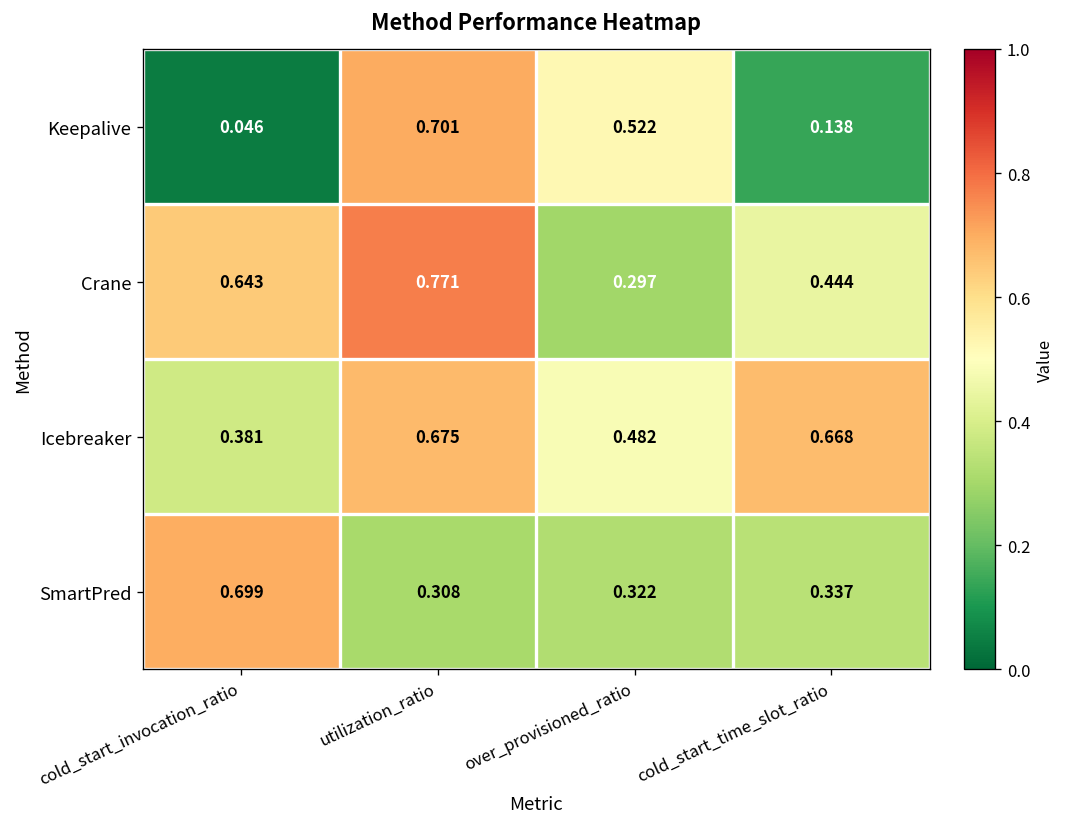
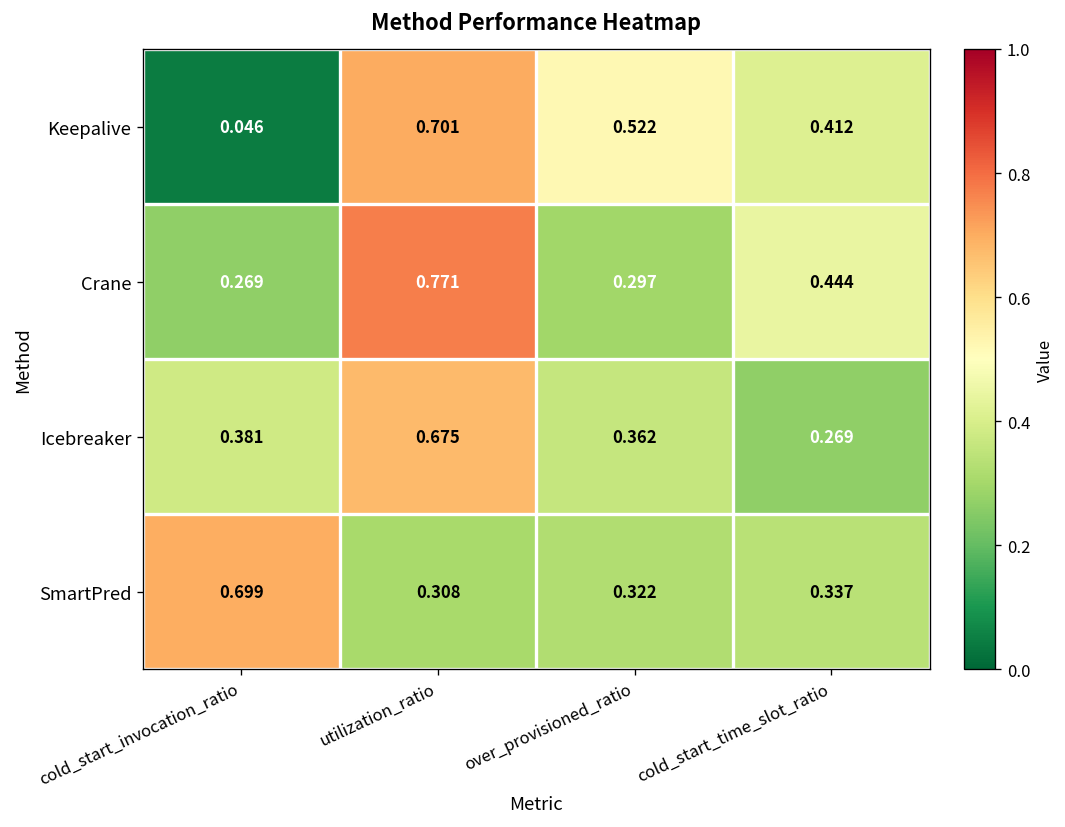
  {
    "Keepalive": {
      "cold_start_invocation_ratio": 0.046,
      "utilization_ratio": 0.701,
      "over_provisioned_ratio": 0.522,
-     "cold_start_time_slot_ratio": 0.138
+     "cold_start_time_slot_ratio": 0.412
    },
    "Crane": {
-     "cold_start_invocation_ratio": 0.643,
+     "cold_start_invocation_ratio": 0.269,
      "utilization_ratio": 0.771,
      "over_provisioned_ratio": 0.297,
      "cold_start_time_slot_ratio": 0.444
    },
    "Icebreaker": {
      "cold_start_invocation_ratio": 0.381,
      "utilization_ratio": 0.675,
-     "over_provisioned_ratio": 0.482,
-     "cold_start_time_slot_ratio": 0.668
+     "over_provisioned_ratio": 0.362,
+     "cold_start_time_slot_ratio": 0.269
    },
    "SmartPred": {
      "cold_start_invocation_ratio": 0.699,
      "utilization_ratio": 0.308,
      "over_provisioned_ratio": 0.322,
      "cold_start_time_slot_ratio": 0.337
    }
  }
